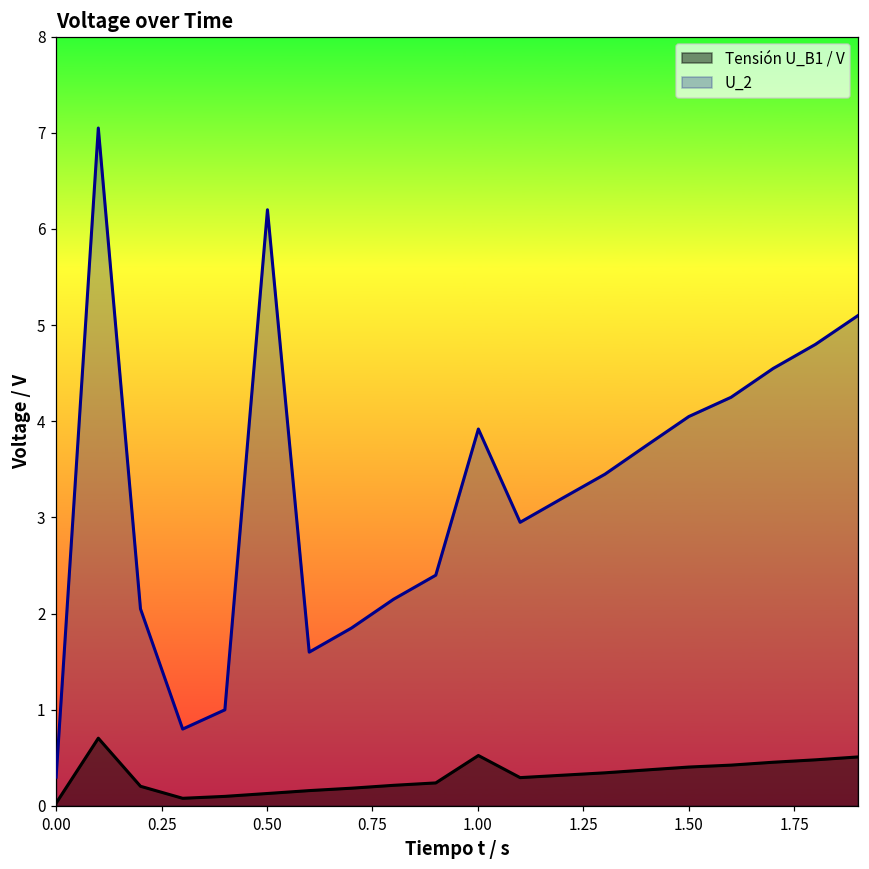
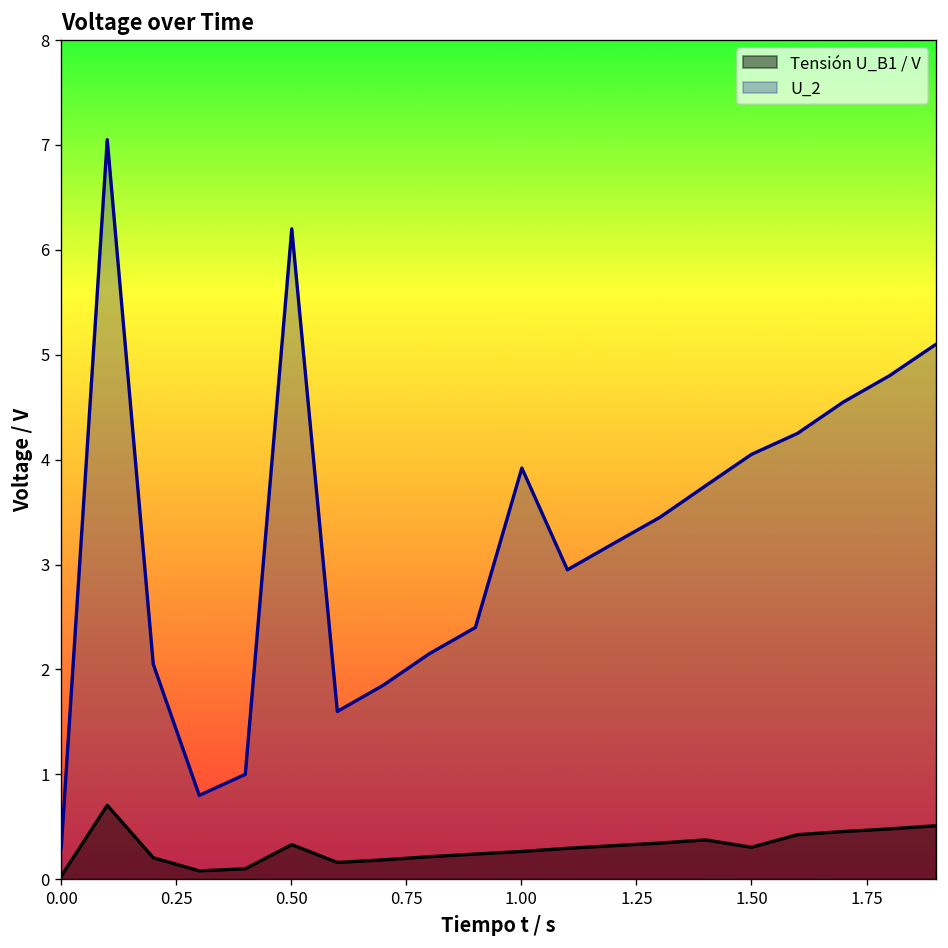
  {
    "Tensión U_B1 / V": {
      "0.00": 0.0,
-     "0.50": 0.1,
-     "1.00": 0.5,
-     "1.50": 0.4
+     "0.50": 0.3,
+     "1.00": 0.3,
+     "1.50": 0.3
    },
    "U_2": {
      "0.00": 0.3,
      "0.50": 6.2,
      "1.00": 3.9,
      "1.50": 4.1
    }
  }
